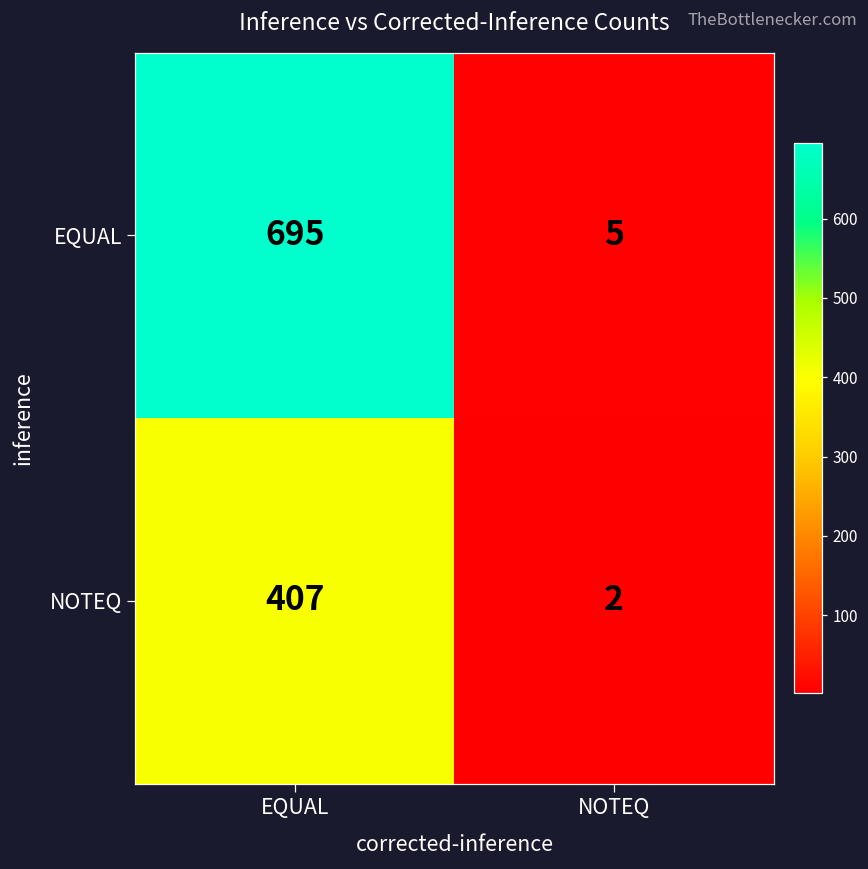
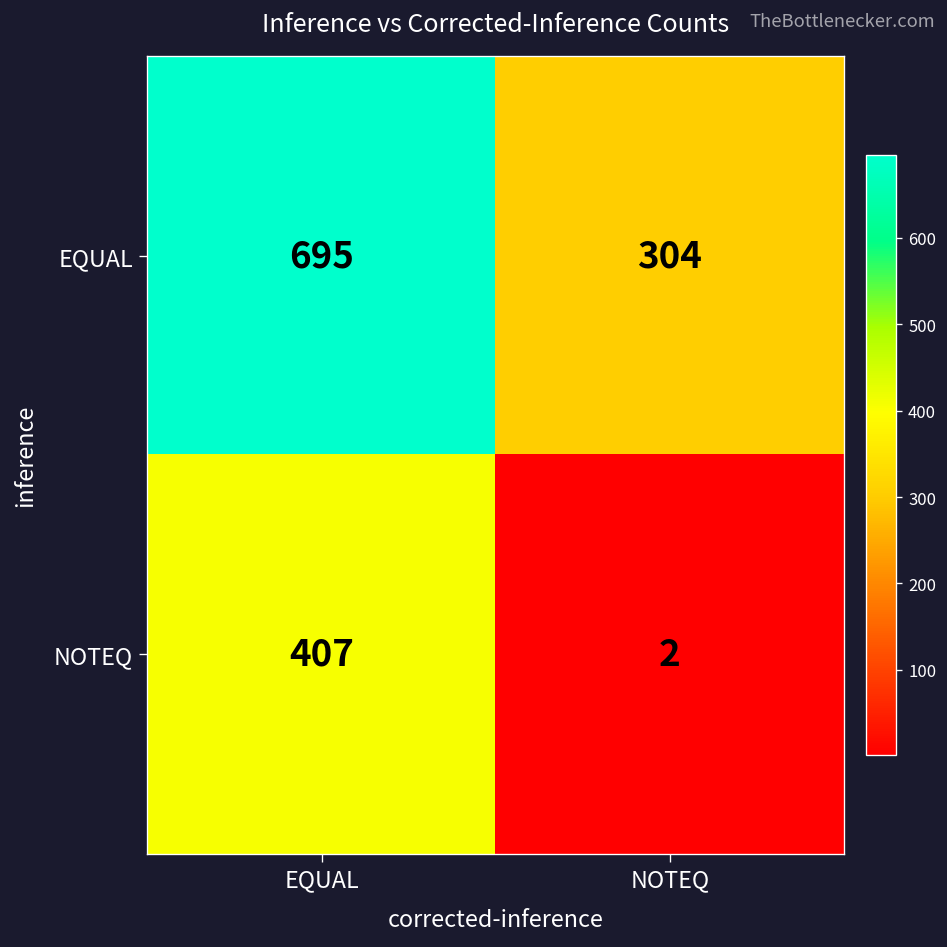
  {
    "EQUAL": {
      "EQUAL": 695,
-     "NOTEQ": 5
+     "NOTEQ": 304
    },
    "NOTEQ": {
      "EQUAL": 407,
      "NOTEQ": 2
    }
  }
